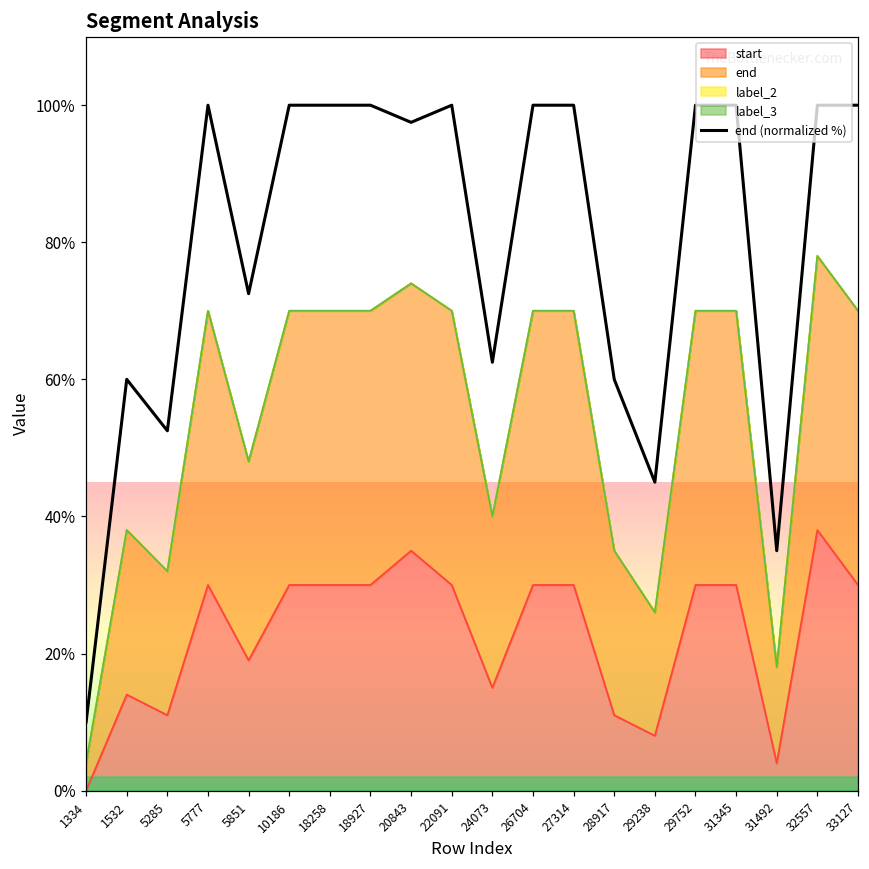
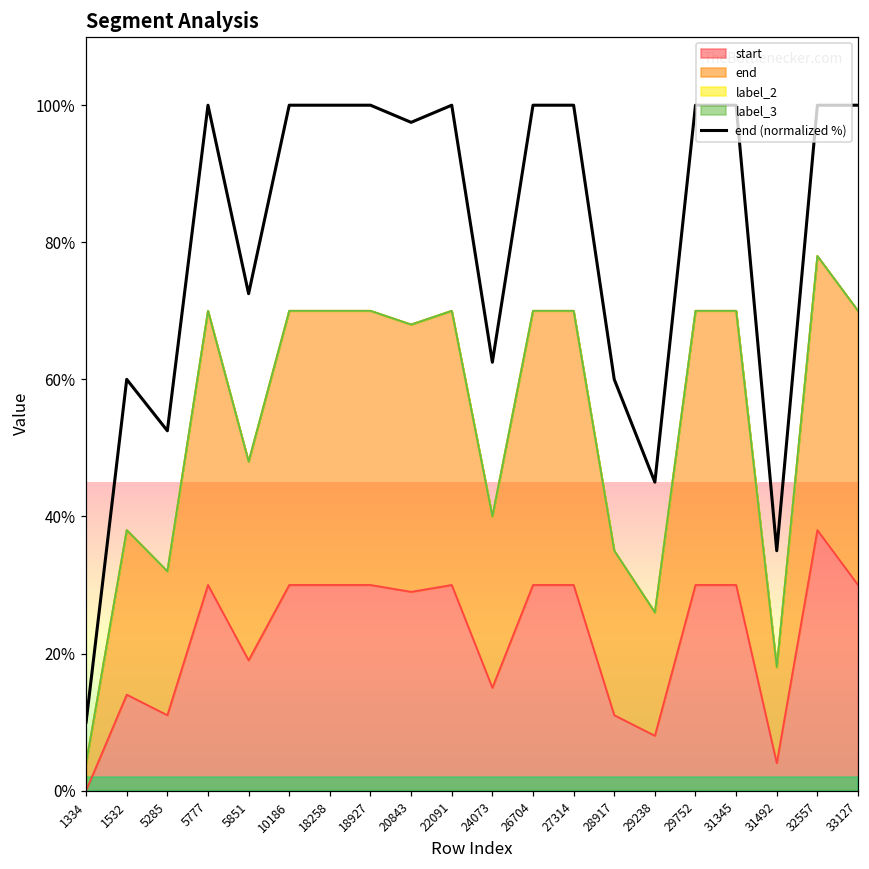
  {
    "start": {
      "1532": "14%",
      "5285": "11%",
      "5777": "30%",
      "5851": "19%",
      "10186": "30%",
      "18258": "30%",
      "18927": "30%",
-     "20843": "35%",
+     "20843": "29%",
      "22091": "30%",
      "24073": "15%",
      "26704": "30%",
      "27314": "30%",
      "28917": "11%",
      "29238": "8%",
      "29752": "30%",
      "31345": "30%",
      "31492": "4%",
      "32557": "38%",
      "33127": "30%"
    },
    "end (normalized %)": {
      "1334": "10%",
      "1532": "60%",
      "5285": "53%",
      "5777": "100%",
      "5851": "73%",
      "10186": "100%",
      "18258": "100%",
      "18927": "100%",
      "20843": "98%",
      "22091": "100%",
      "24073": "63%",
      "26704": "100%",
      "27314": "100%",
      "28917": "60%",
      "29238": "45%",
      "29752": "100%",
      "31492": "35%",
      "33127": "100%"
    }
  }
